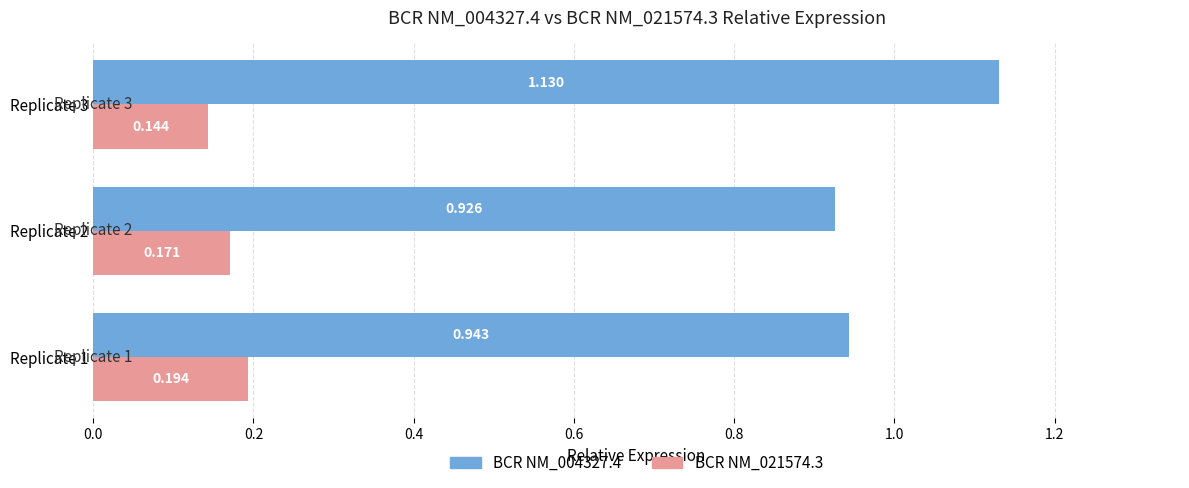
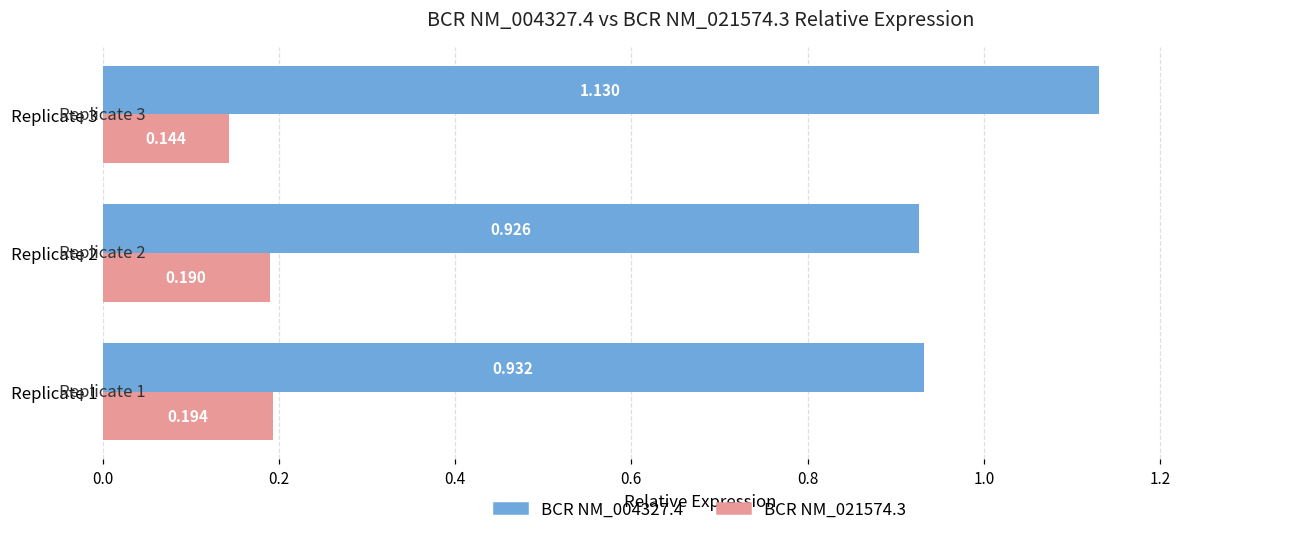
  {
    "BCR NM_004327.4": {
      "Replicate 3": 1.130,
      "Replicate 2": 0.926,
-     "Replicate 1": 0.943
+     "Replicate 1": 0.932
    },
    "BCR NM_021574.3": {
      "Replicate 3": 0.144,
-     "Replicate 2": 0.171,
+     "Replicate 2": 0.190,
      "Replicate 1": 0.194
    }
  }
